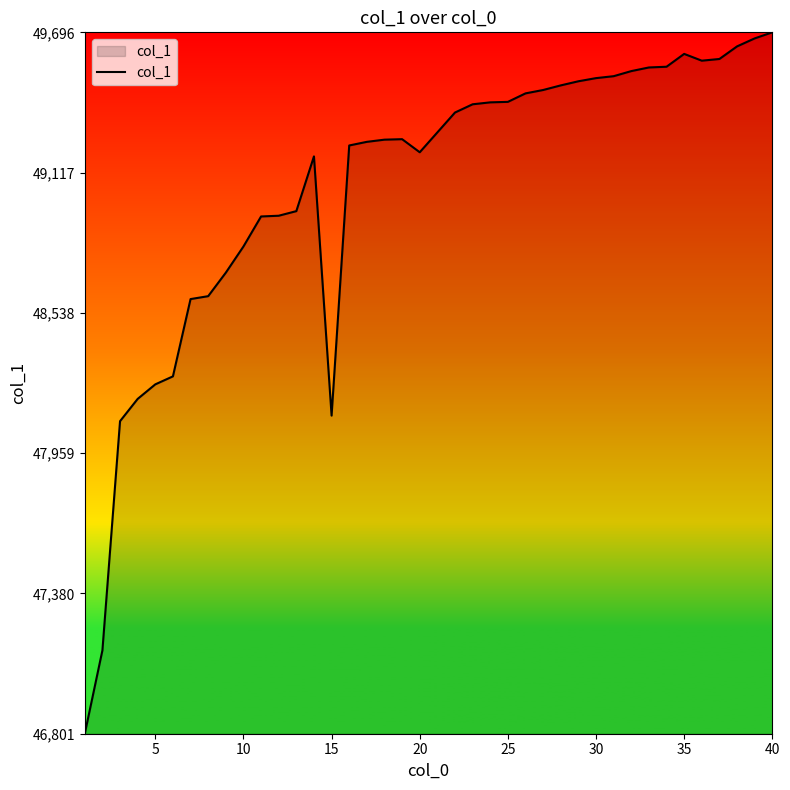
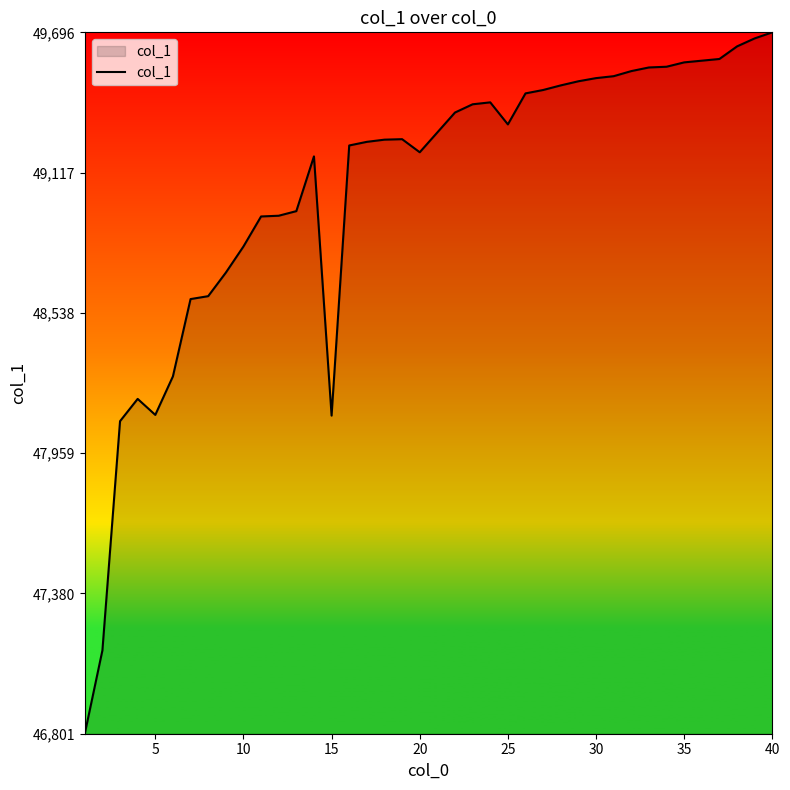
  {
-   "5": "48,240",
+   "5": "48,120",
    "10": "48,810",
    "15": "48,110",
    "20": "49,200",
-   "25": "49,410",
+   "25": "49,320",
    "30": "49,510",
-   "35": "49,610",
+   "35": "49,570",
    "40": "49,700"
  }
